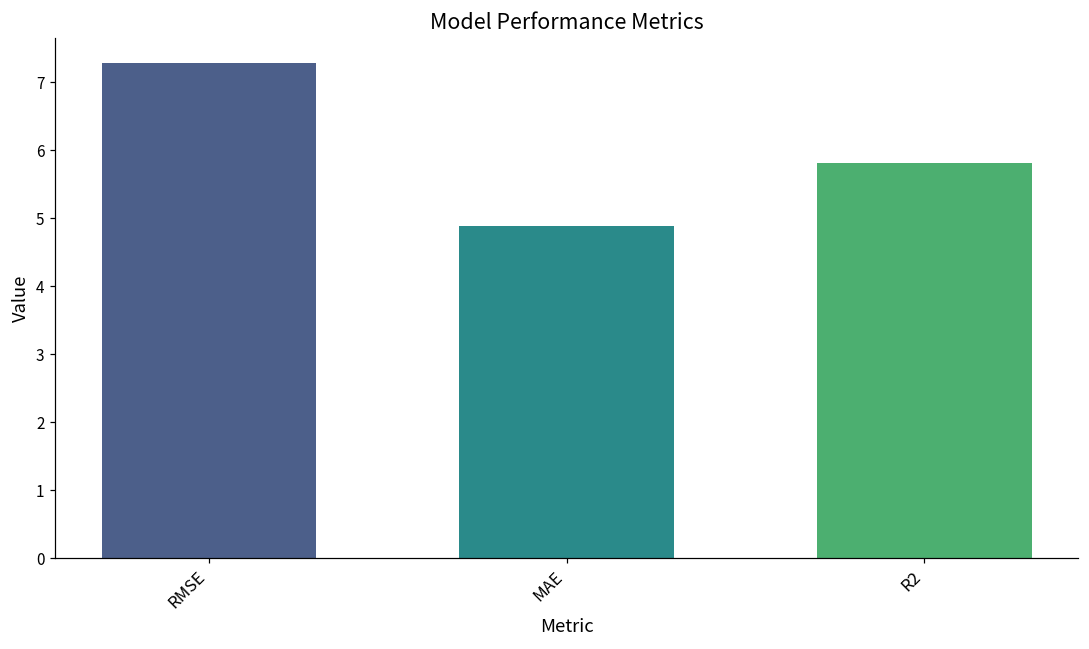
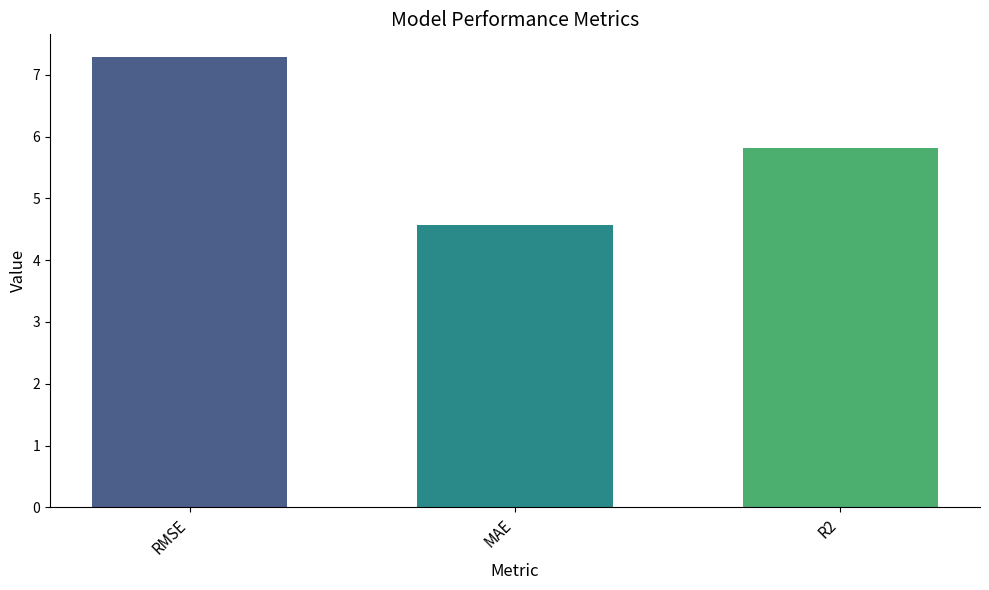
  {
    "RMSE": 7.3,
-   "MAE": 4.9,
+   "MAE": 4.6,
    "R2": 5.8
  }
